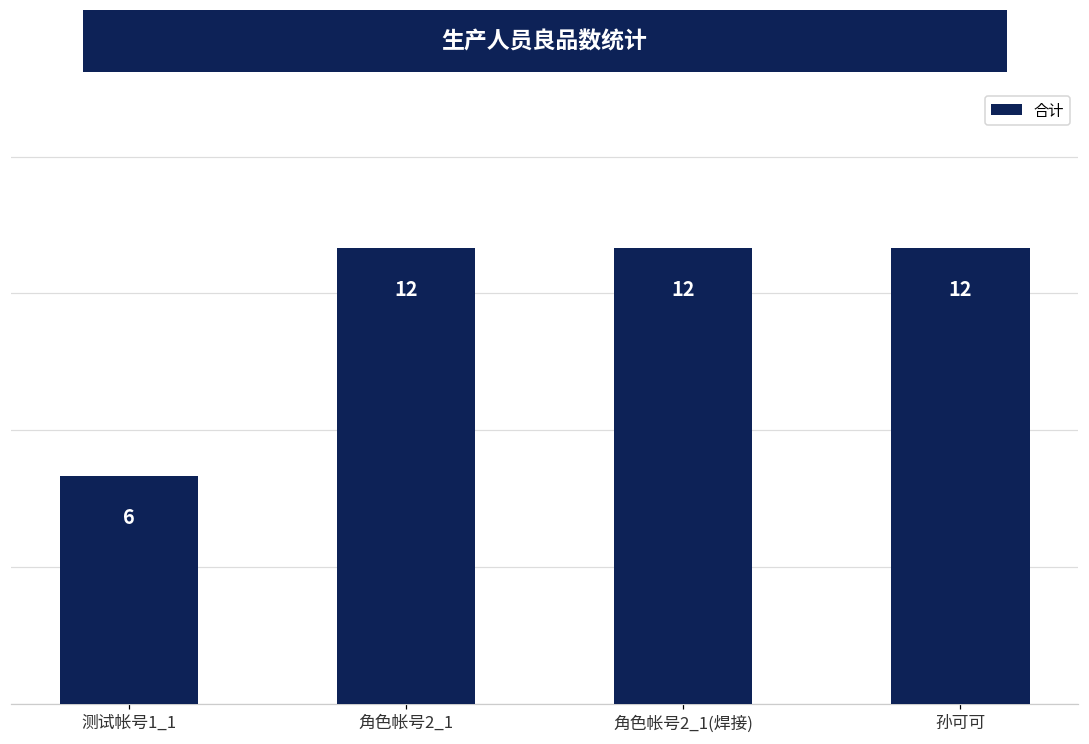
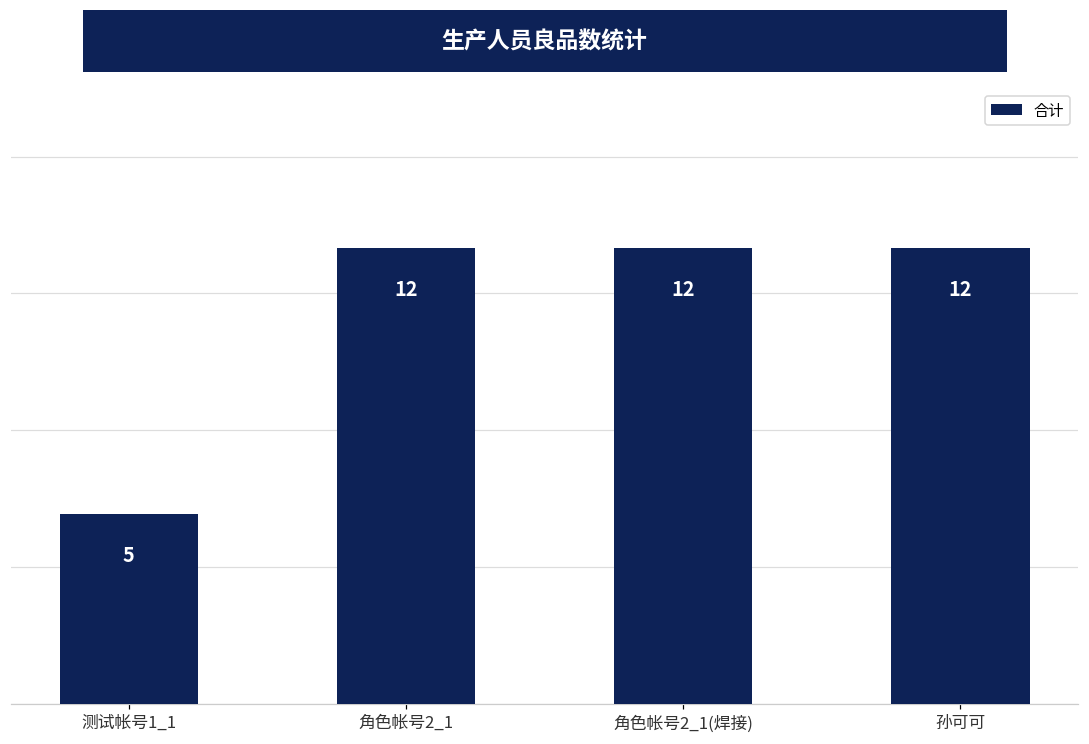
  {
-   "测试帐号1_1": 6,
+   "测试帐号1_1": 5,
    "角色帐号2_1": 12,
    "角色帐号2_1(焊接)": 12,
    "孙可可": 12
  }
